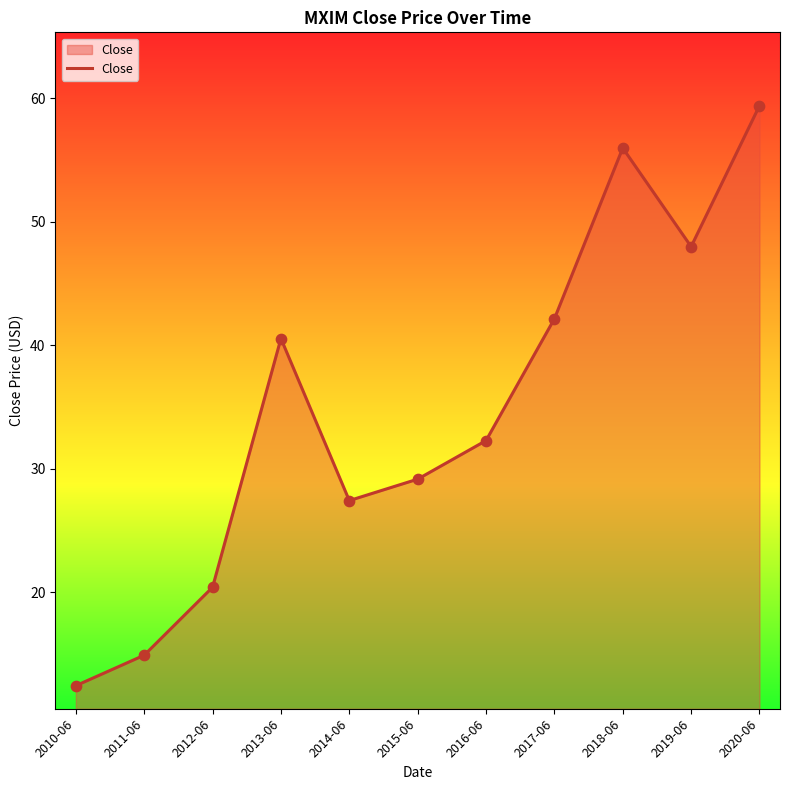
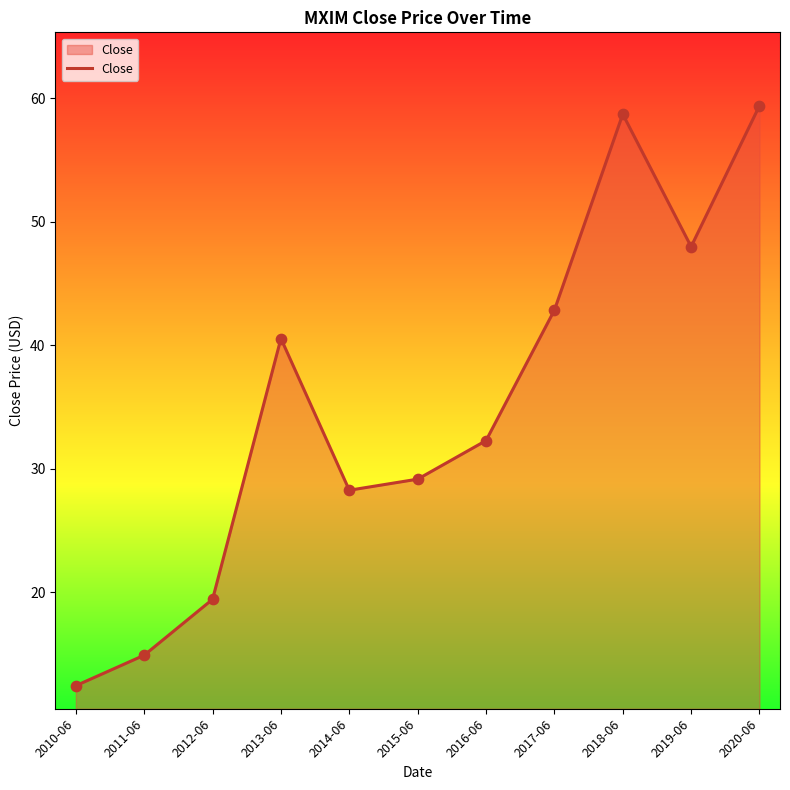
  {
    "2010-06": 12.4,
    "2011-06": 14.9,
-   "2012-06": 20.4,
+   "2012-06": 19.4,
    "2013-06": 40.6,
-   "2014-06": 27.4,
+   "2014-06": 28.3,
    "2015-06": 29.2,
    "2016-06": 32.3,
-   "2017-06": 42.2,
-   "2018-06": 56.0,
+   "2017-06": 42.9,
+   "2018-06": 58.7,
    "2019-06": 48.0,
    "2020-06": 59.4
  }
